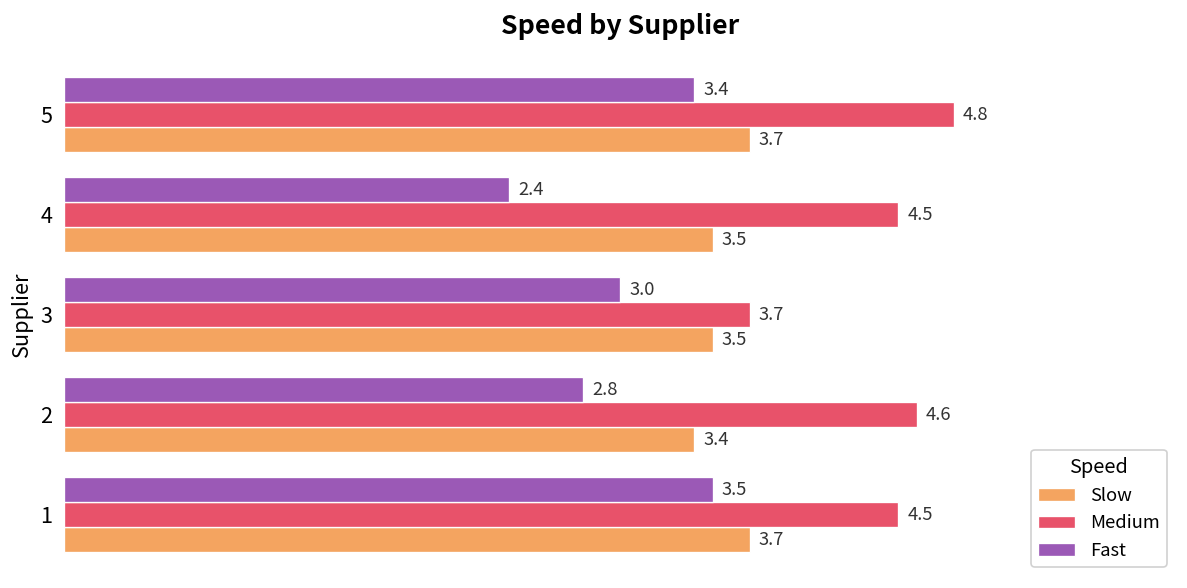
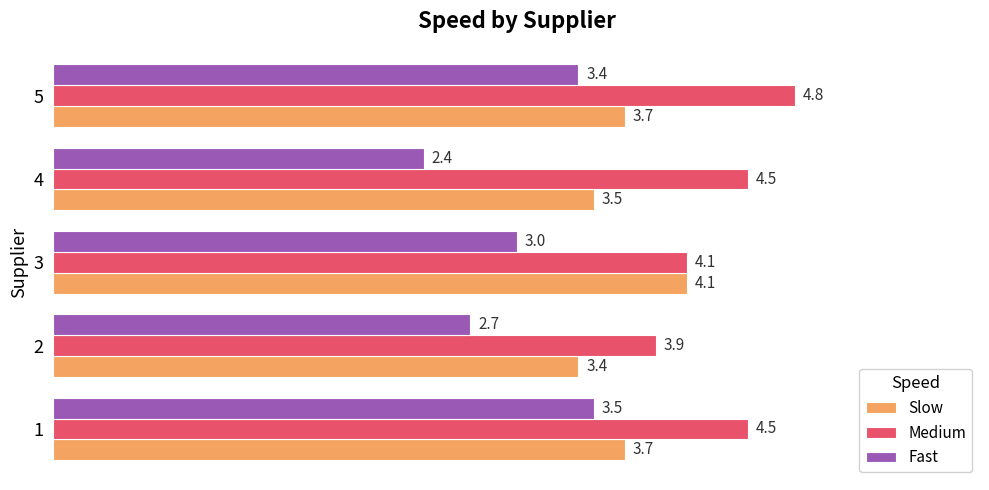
  {
    "Slow": {
      "5": 3.7,
      "4": 3.5,
-     "3": 3.5,
+     "3": 4.1,
      "2": 3.4,
      "1": 3.7
    },
    "Medium": {
      "5": 4.8,
      "4": 4.5,
-     "3": 3.7,
-     "2": 4.6,
+     "3": 4.1,
+     "2": 3.9,
      "1": 4.5
    },
    "Fast": {
      "5": 3.4,
      "4": 2.4,
      "3": 3.0,
-     "2": 2.8,
+     "2": 2.7,
      "1": 3.5
    }
  }
